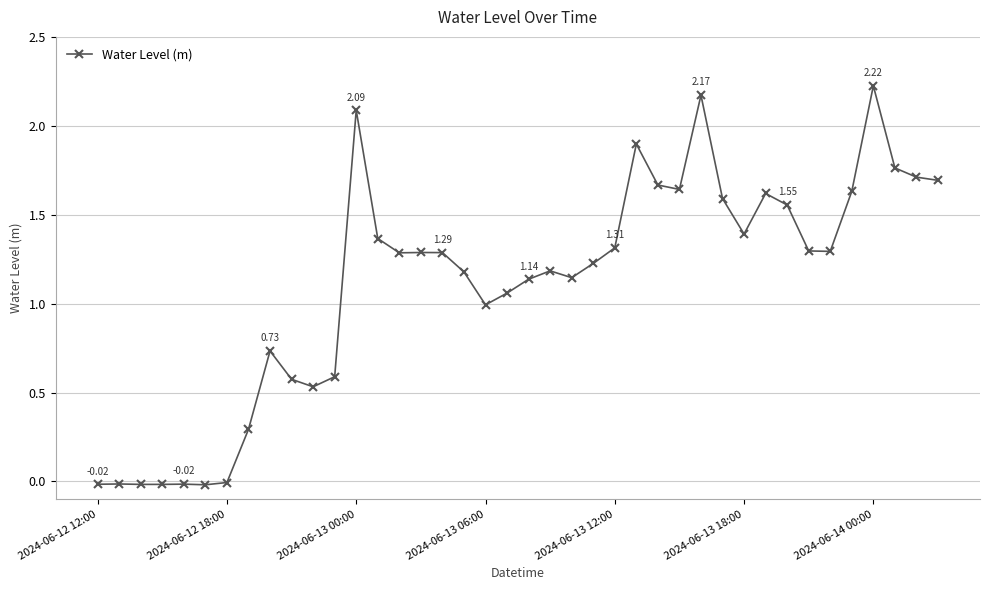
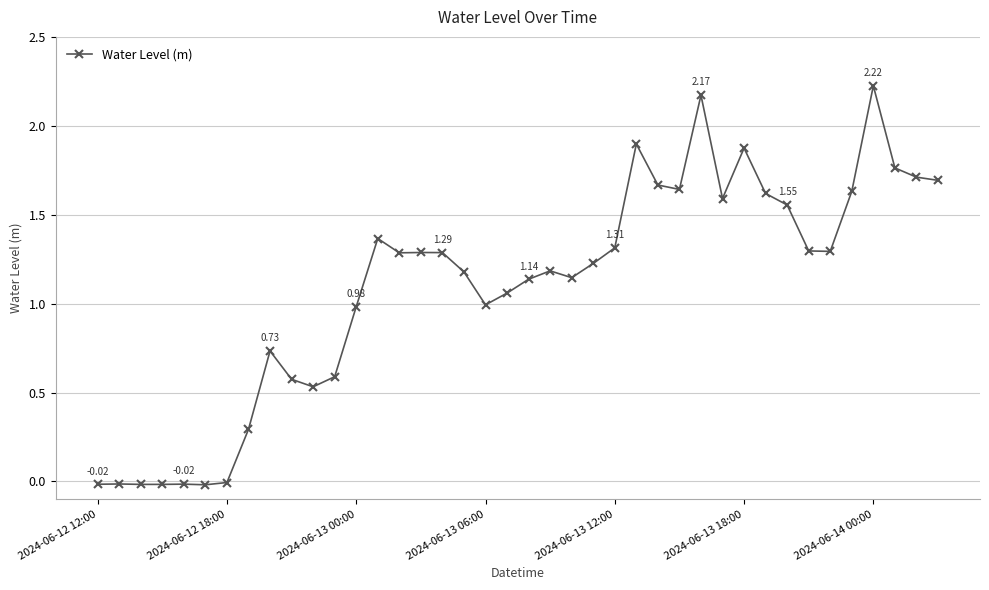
  {
    "2024-06-12 12:00": -0.02,
-   "2024-06-13 00:00": 2.09,
+   "2024-06-13 00:00": 0.98,
    "2024-06-13 12:00": 1.31,
-   "2024-06-13 18:00": 1.39,
+   "2024-06-13 18:00": 1.87,
    "2024-06-14 00:00": 2.22
  }
